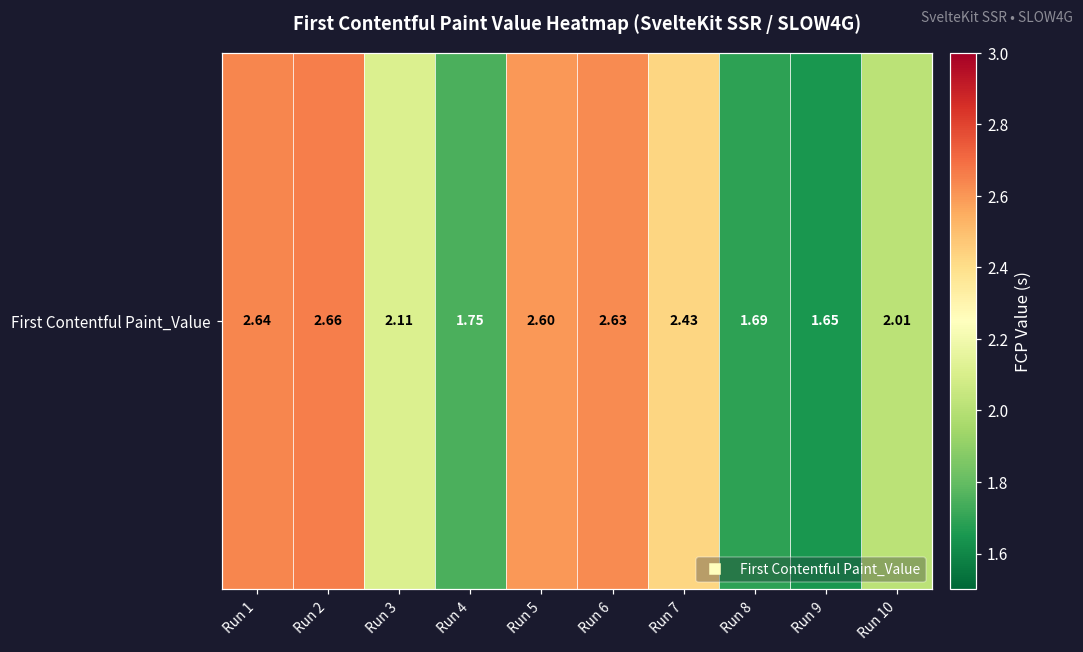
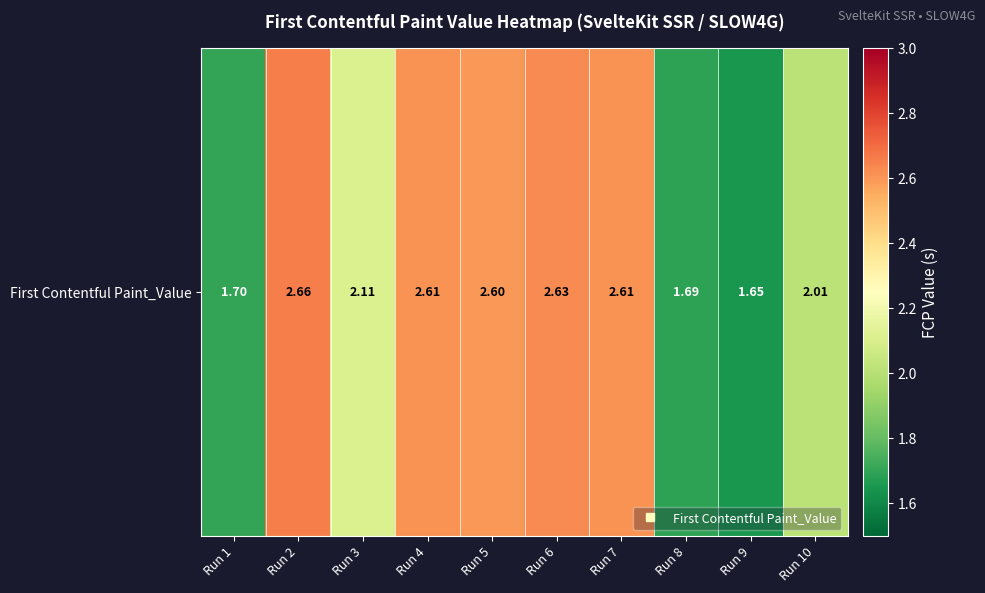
  {
    "First Contentful Paint_Value": {
-     "Run 1": 2.64,
+     "Run 1": 1.70,
      "Run 2": 2.66,
      "Run 3": 2.11,
-     "Run 4": 1.75,
+     "Run 4": 2.61,
      "Run 5": 2.60,
      "Run 6": 2.63,
-     "Run 7": 2.43,
+     "Run 7": 2.61,
      "Run 8": 1.69,
      "Run 9": 1.65,
      "Run 10": 2.01
    }
  }
